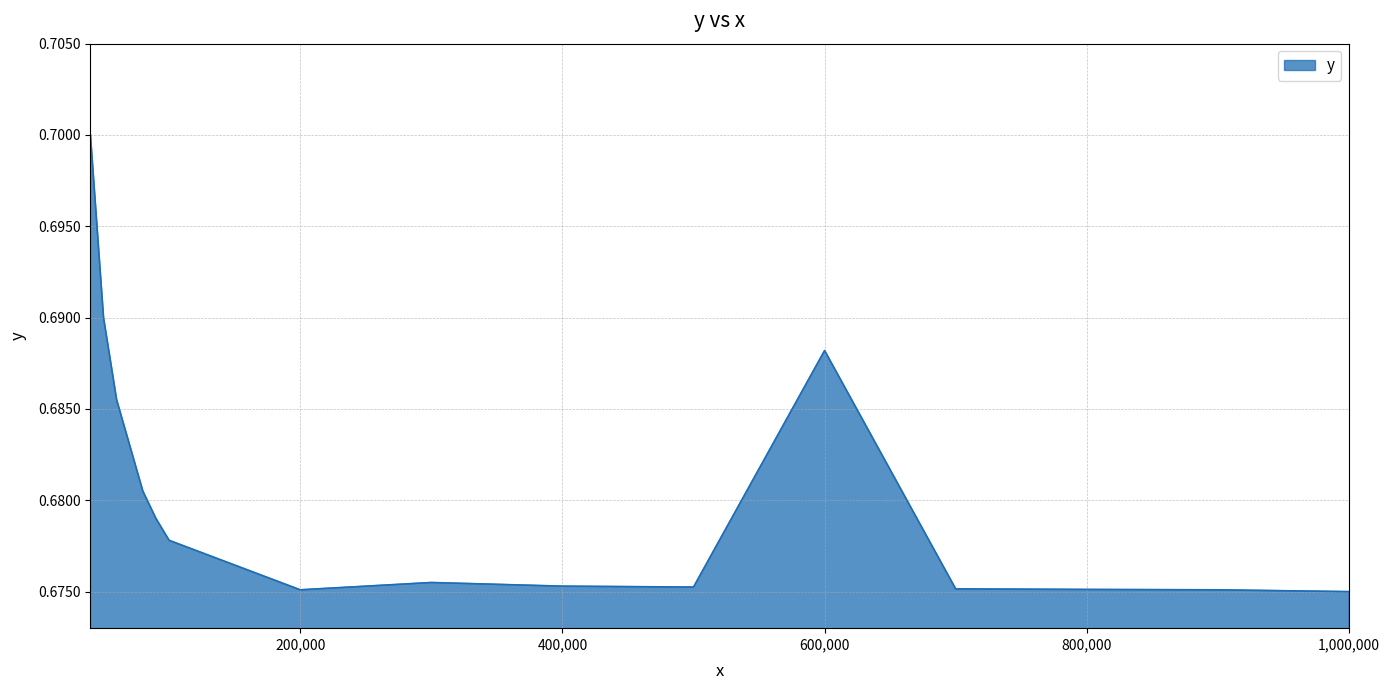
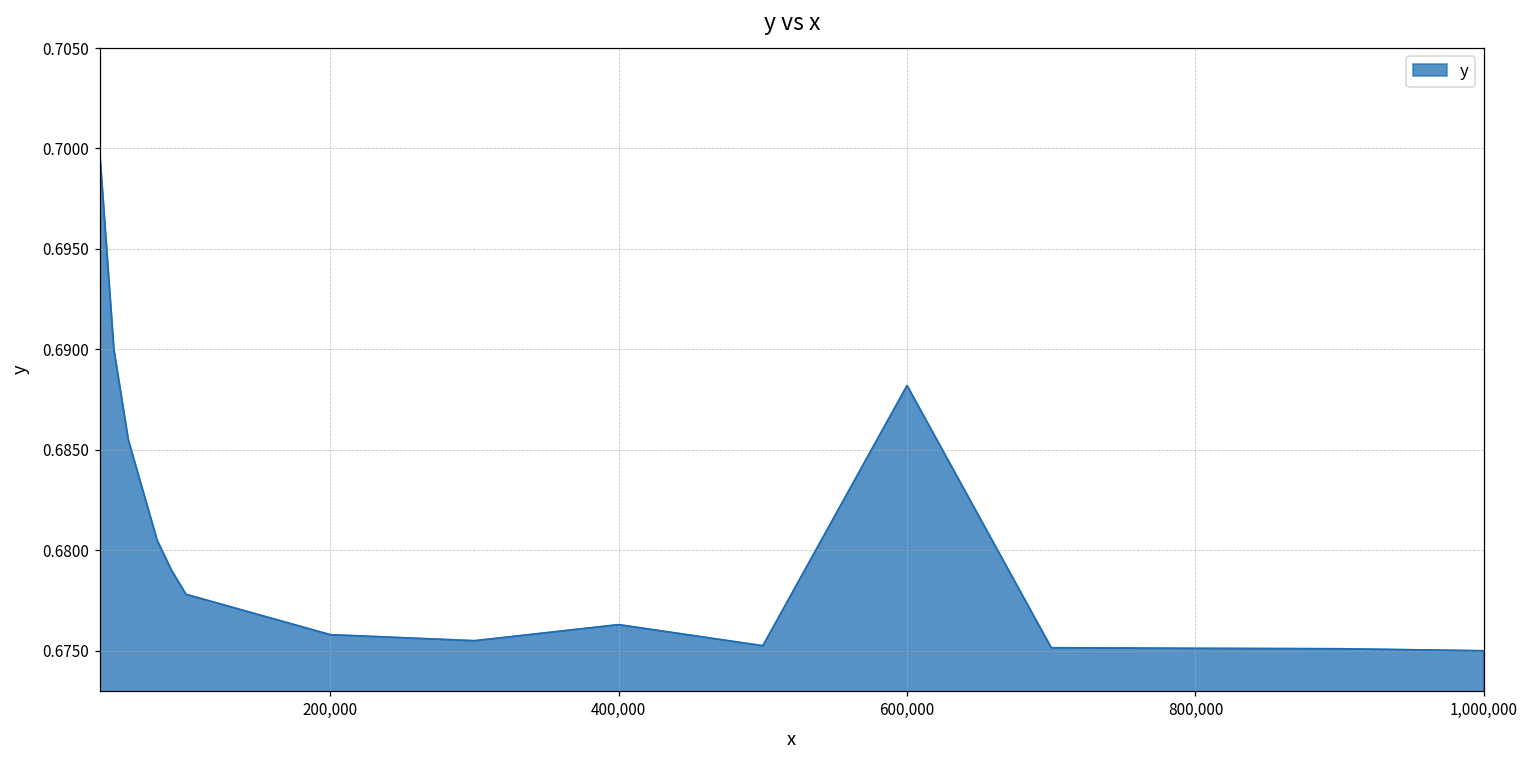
  {
-   "200,000": 0.6751,
-   "400,000": 0.6753,
+   "200,000": 0.6758,
+   "400,000": 0.6763,
    "600,000": 0.6882,
    "800,000": 0.6751,
    "1,000,000": 0.6750
  }
